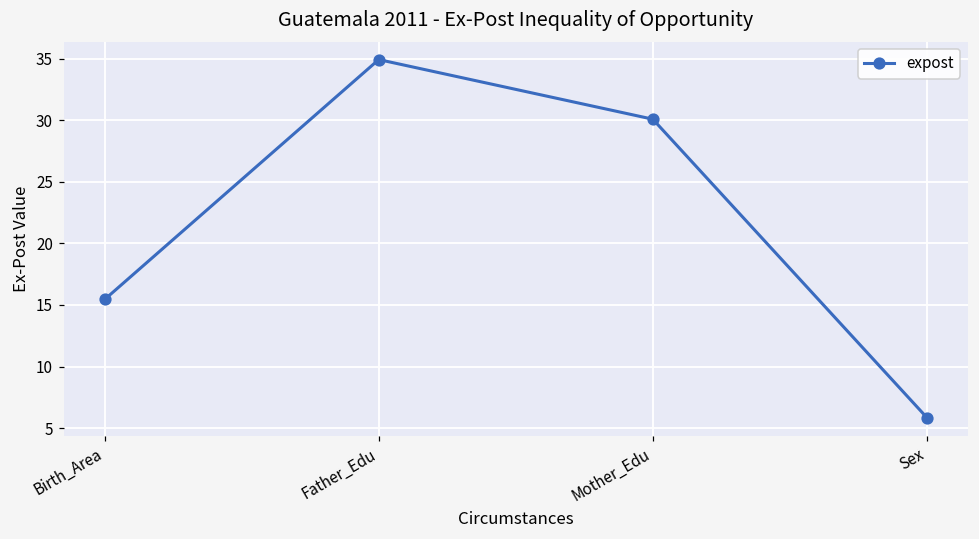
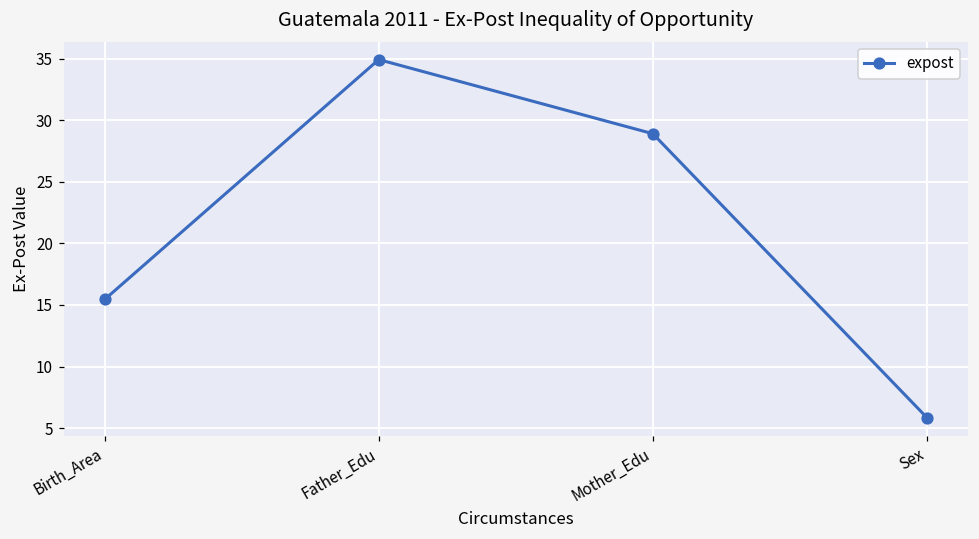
  {
    "Birth_Area": 15.4,
    "Father_Edu": 34.9,
-   "Mother_Edu": 30.1,
+   "Mother_Edu": 28.9,
    "Sex": 5.9
  }
